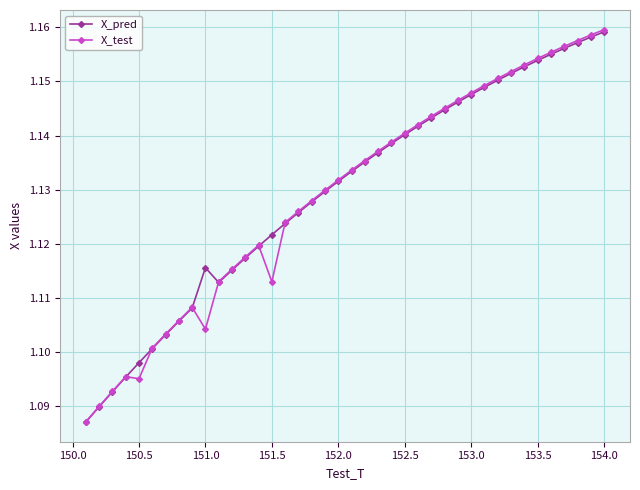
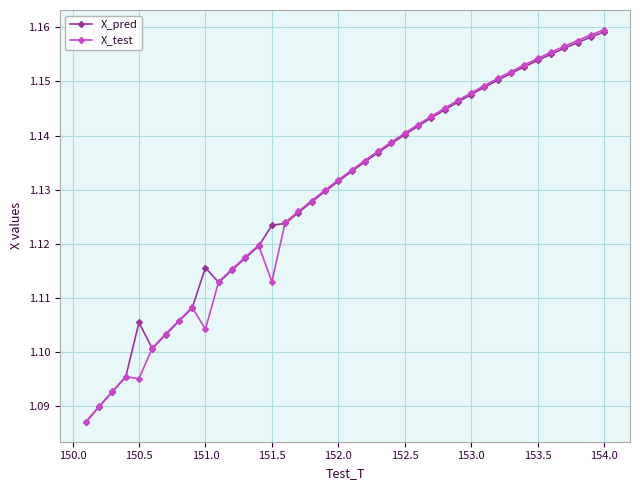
  {
    "X_pred": {
-     "150.5": 1.098,
+     "150.5": 1.105,
      "151.0": 1.116,
-     "151.5": 1.122
+     "151.5": 1.123
    },
    "X_test": {
      "150.5": 1.095,
      "151.0": 1.104,
      "151.5": 1.113
    }
  }
